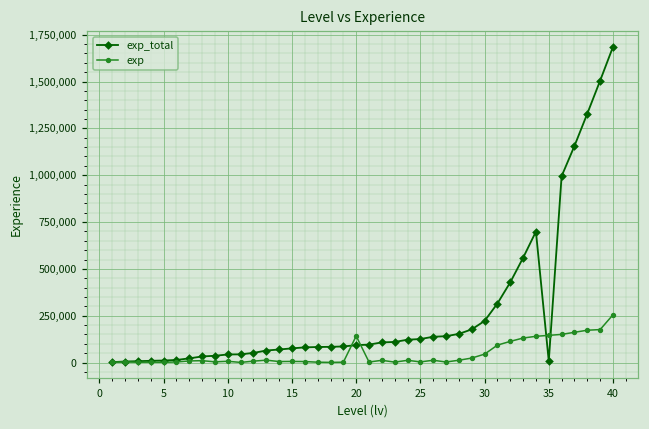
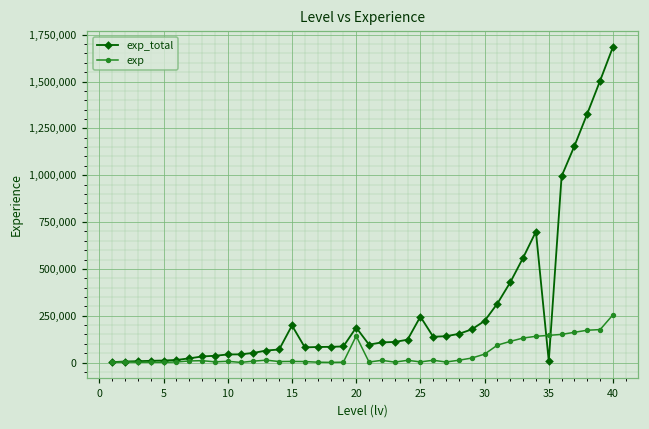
  {
    "exp_total": {
      "10": "40,000",
-     "15": "80,000",
-     "20": "90,000",
-     "25": "130,000",
+     "15": "200,000",
+     "20": "190,000",
+     "25": "250,000",
      "30": "220,000",
      "35": "10,000",
      "40": "1,680,000"
    },
    "exp": {
      "10": "10,000",
      "15": "10,000",
      "20": "140,000",
      "25": "0",
      "30": "50,000",
      "35": "150,000",
      "40": "250,000"
    }
  }
